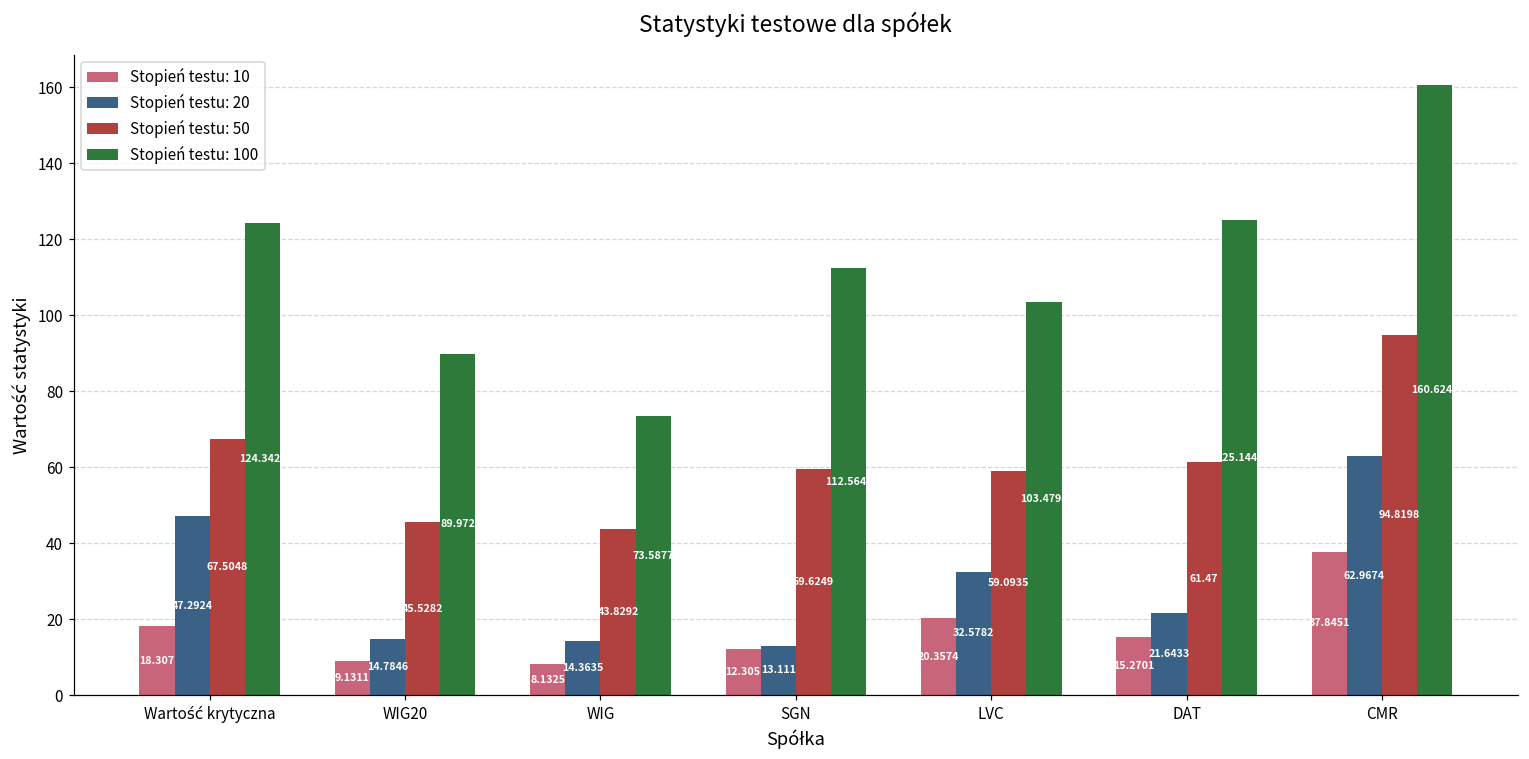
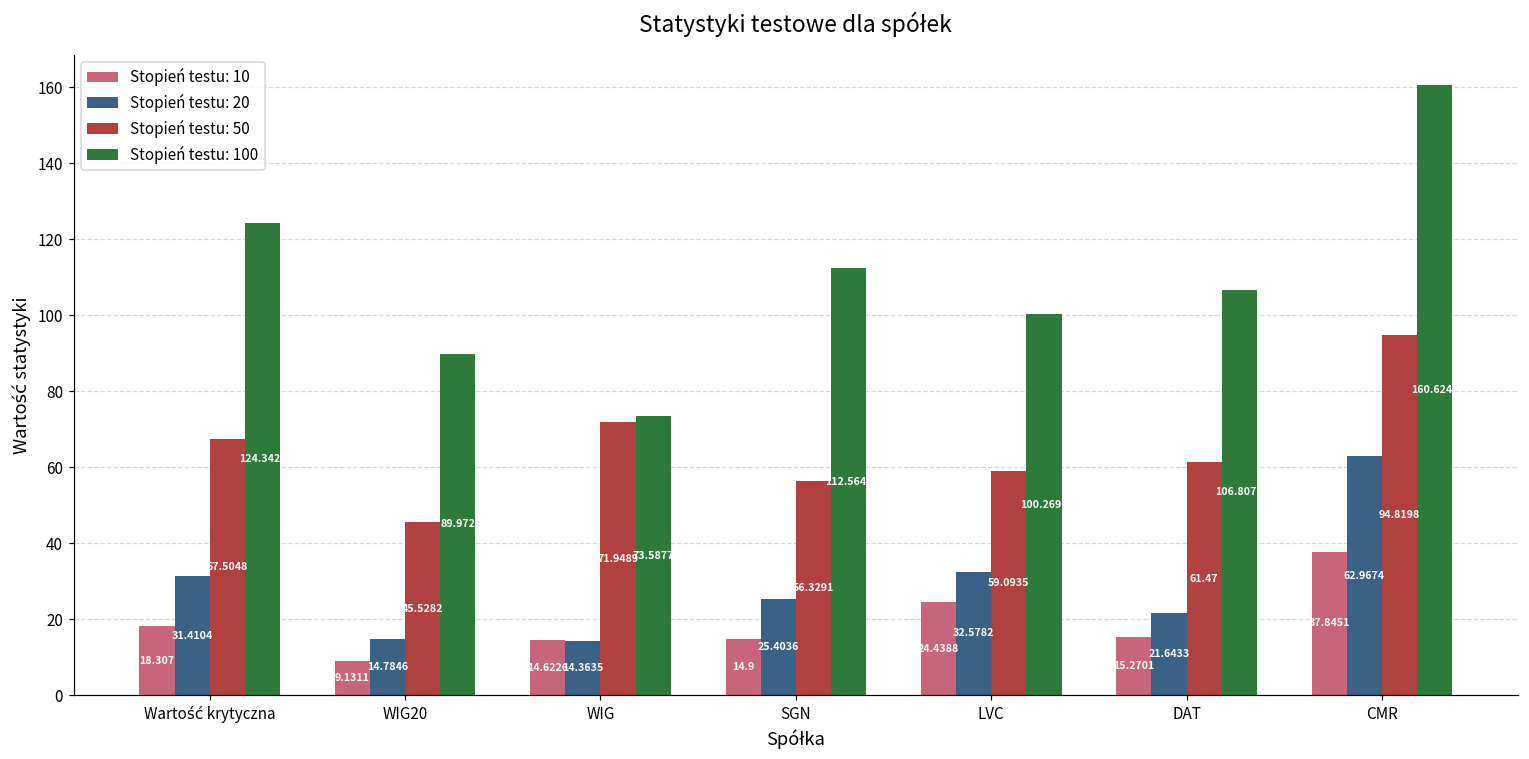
  {
    "Stopień testu: 10": {
      "Wartość krytyczna": 18.307,
      "WIG20": 9.1311,
-     "WIG": 8.1325,
-     "SGN": 12.305,
-     "LVC": 20.3574,
+     "WIG": 14.6226,
+     "SGN": 14.9,
+     "LVC": 24.4388,
      "DAT": 15.2701,
      "CMR": 37.8451
    },
    "Stopień testu: 20": {
-     "Wartość krytyczna": 47.2924,
+     "Wartość krytyczna": 31.4104,
      "WIG20": 14.7846,
      "WIG": 14.3635,
-     "SGN": 13.111,
+     "SGN": 25.4036,
      "LVC": 32.5782,
      "DAT": 21.6433,
      "CMR": 62.9674
    },
    "Stopień testu: 50": {
      "Wartość krytyczna": 67.5048,
      "WIG20": 45.5282,
-     "WIG": 43.8292,
-     "SGN": 59.6249,
+     "WIG": 71.9489,
+     "SGN": 56.3291,
      "LVC": 59.0935,
      "DAT": 61.47,
      "CMR": 94.8198
    },
    "Stopień testu: 100": {
      "Wartość krytyczna": 124.3421,
      "WIG20": 89.972,
      "WIG": 73.5877,
      "SGN": 112.5642,
-     "LVC": 103.4798,
-     "DAT": 125.1443,
+     "LVC": 100.2691,
+     "DAT": 106.8075,
      "CMR": 160.6242
    }
  }
